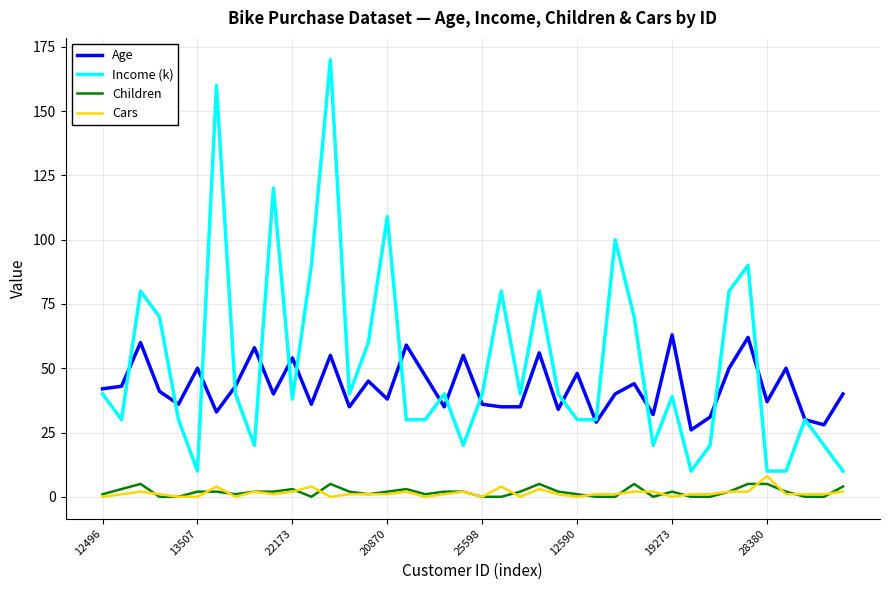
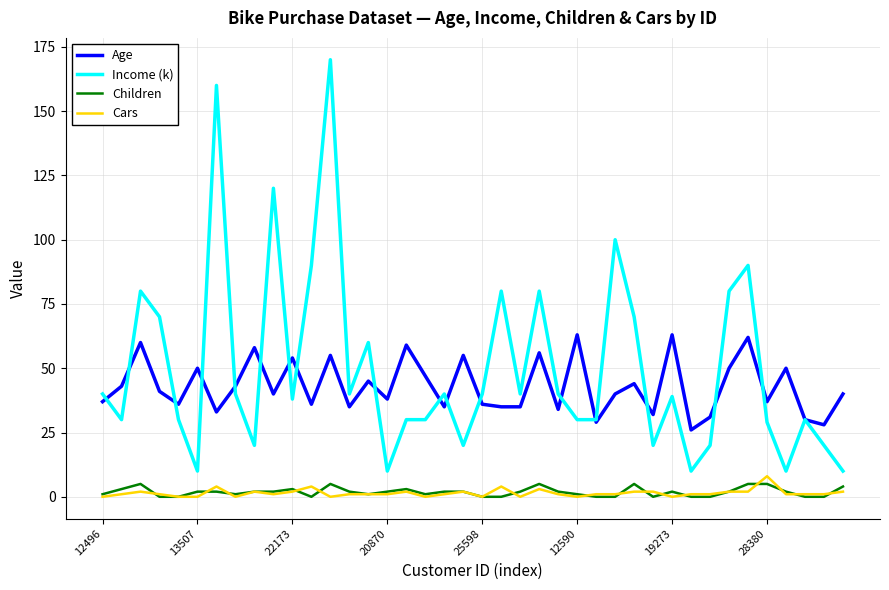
  {
    "Age": {
-     "12496": 42,
+     "12496": 37,
      "13507": 50,
      "22173": 54,
      "20870": 38,
      "25598": 36,
-     "12590": 48,
+     "12590": 63,
      "19273": 63,
      "28380": 37
    },
    "Income (k)": {
      "12496": 40,
      "13507": 10,
      "22173": 38,
-     "20870": 109,
+     "20870": 10,
      "25598": 40,
      "12590": 30,
      "19273": 39,
-     "28380": 10
+     "28380": 29
    },
    "Children": {
      "12496": 1,
      "13507": 2,
      "20870": 2,
      "12590": 1,
      "19273": 2,
      "28380": 5
    },
    "Cars": {
      "12496": 0,
      "13507": 0,
      "20870": 1,
      "12590": 0,
      "19273": 0,
      "28380": 8
    }
  }
